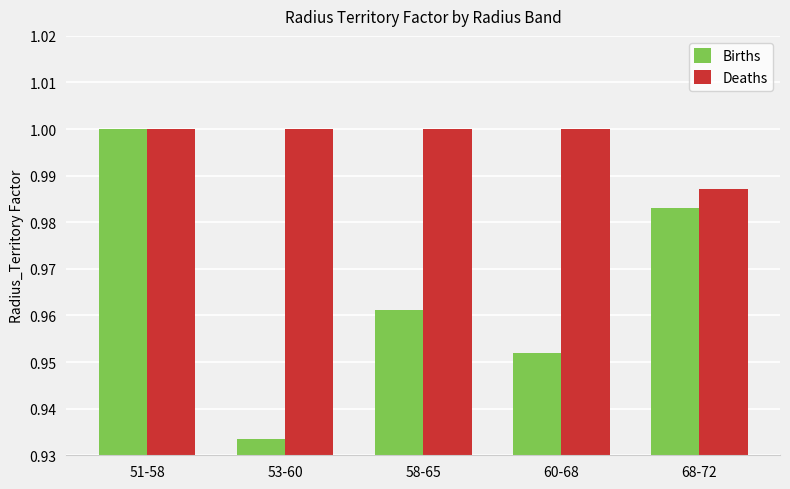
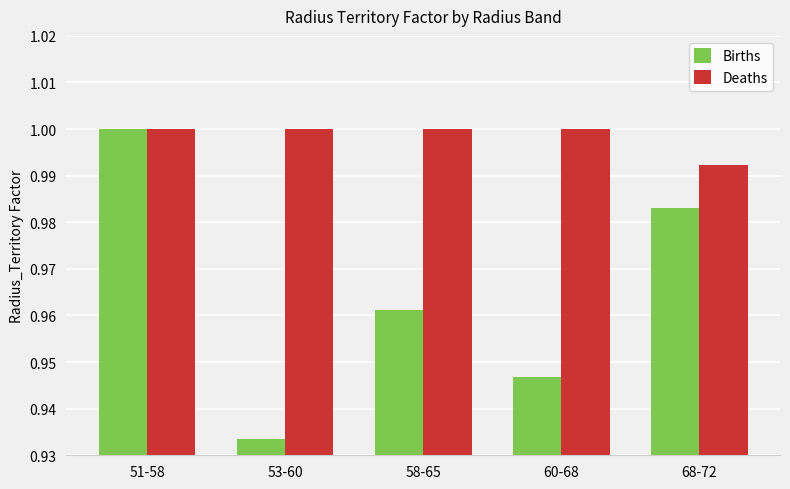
  {
    "Births": {
      "51-58": 1.000,
      "53-60": 0.934,
      "58-65": 0.961,
-     "60-68": 0.952,
+     "60-68": 0.947,
      "68-72": 0.983
    },
    "Deaths": {
      "51-58": 1.000,
      "53-60": 1.000,
      "58-65": 1.000,
      "60-68": 1.000,
-     "68-72": 0.987
+     "68-72": 0.992
    }
  }
